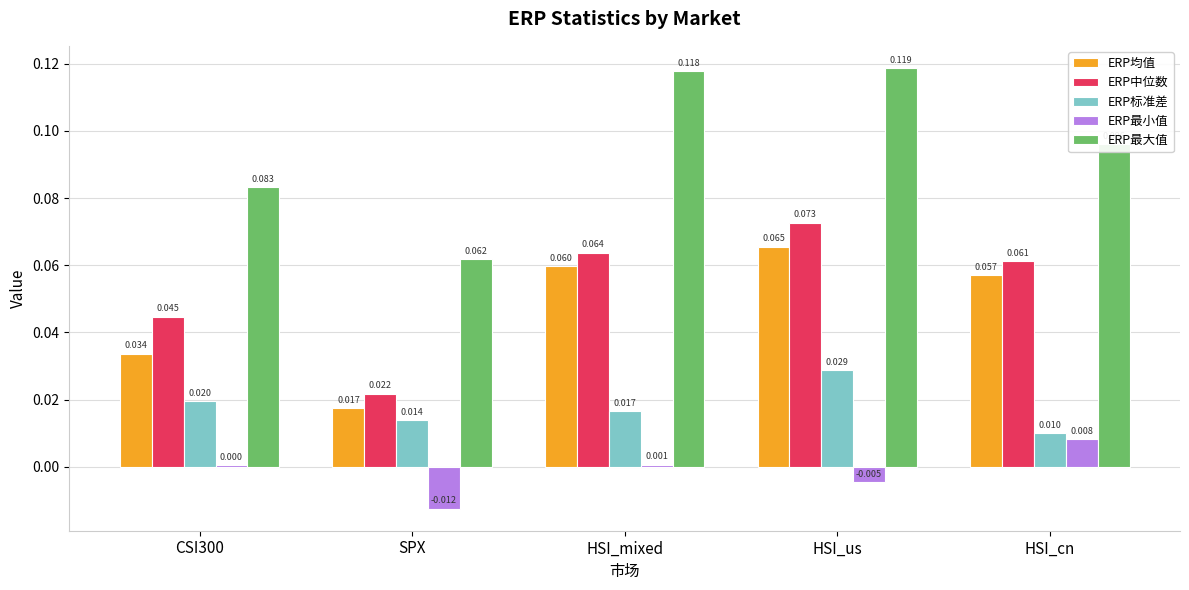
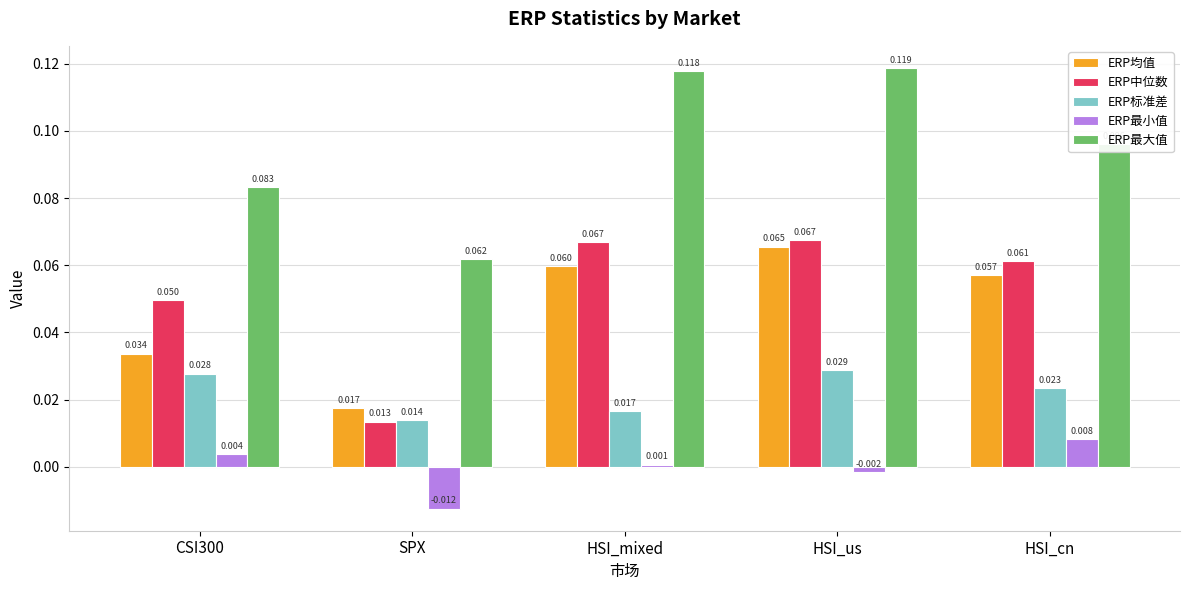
  {
    "ERP均值": {
      "CSI300": 0.034,
      "SPX": 0.017,
      "HSI_mixed": 0.060,
      "HSI_us": 0.065,
      "HSI_cn": 0.057
    },
    "ERP中位数": {
-     "CSI300": 0.045,
-     "SPX": 0.022,
-     "HSI_mixed": 0.064,
-     "HSI_us": 0.073,
+     "CSI300": 0.050,
+     "SPX": 0.013,
+     "HSI_mixed": 0.067,
+     "HSI_us": 0.067,
      "HSI_cn": 0.061
    },
    "ERP标准差": {
-     "CSI300": 0.020,
+     "CSI300": 0.028,
      "SPX": 0.014,
      "HSI_mixed": 0.017,
      "HSI_us": 0.029,
-     "HSI_cn": 0.010
+     "HSI_cn": 0.023
    },
    "ERP最小值": {
-     "CSI300": 0.000,
+     "CSI300": 0.004,
      "SPX": -0.012,
      "HSI_mixed": 0.001,
-     "HSI_us": -0.005,
+     "HSI_us": -0.002,
      "HSI_cn": 0.008
    },
    "ERP最大值": {
      "CSI300": 0.083,
      "SPX": 0.062,
      "HSI_mixed": 0.118,
      "HSI_us": 0.119
    }
  }
